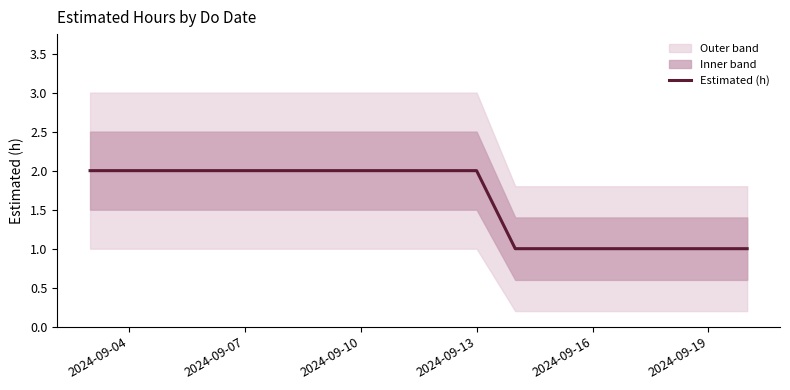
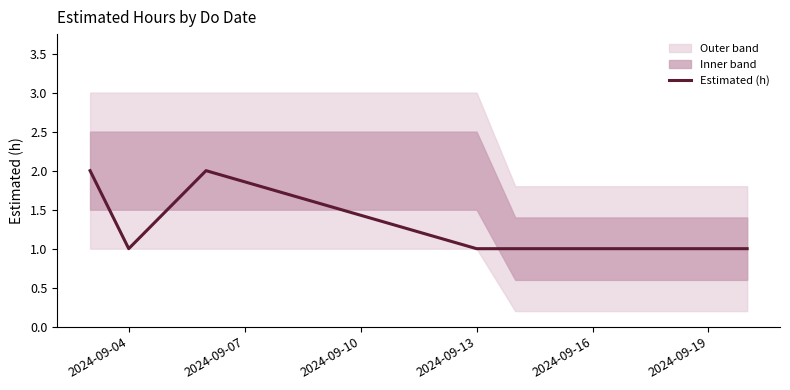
  {
    "Estimated (h)": {
-     "2024-09-04": 2,
-     "2024-09-13": 2,
+     "2024-09-04": 1,
+     "2024-09-13": 1,
      "2024-09-19": 1
    }
  }
